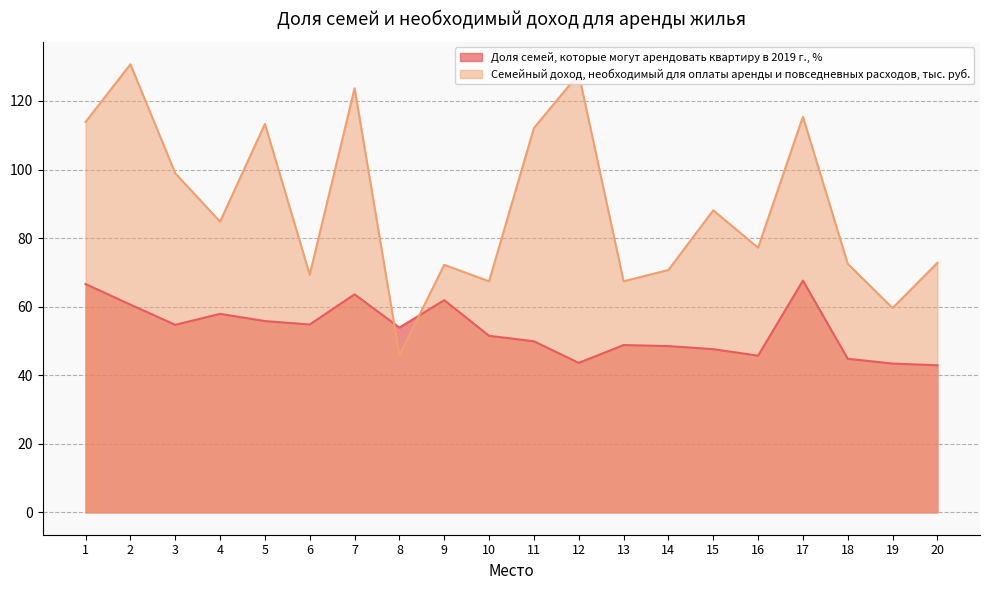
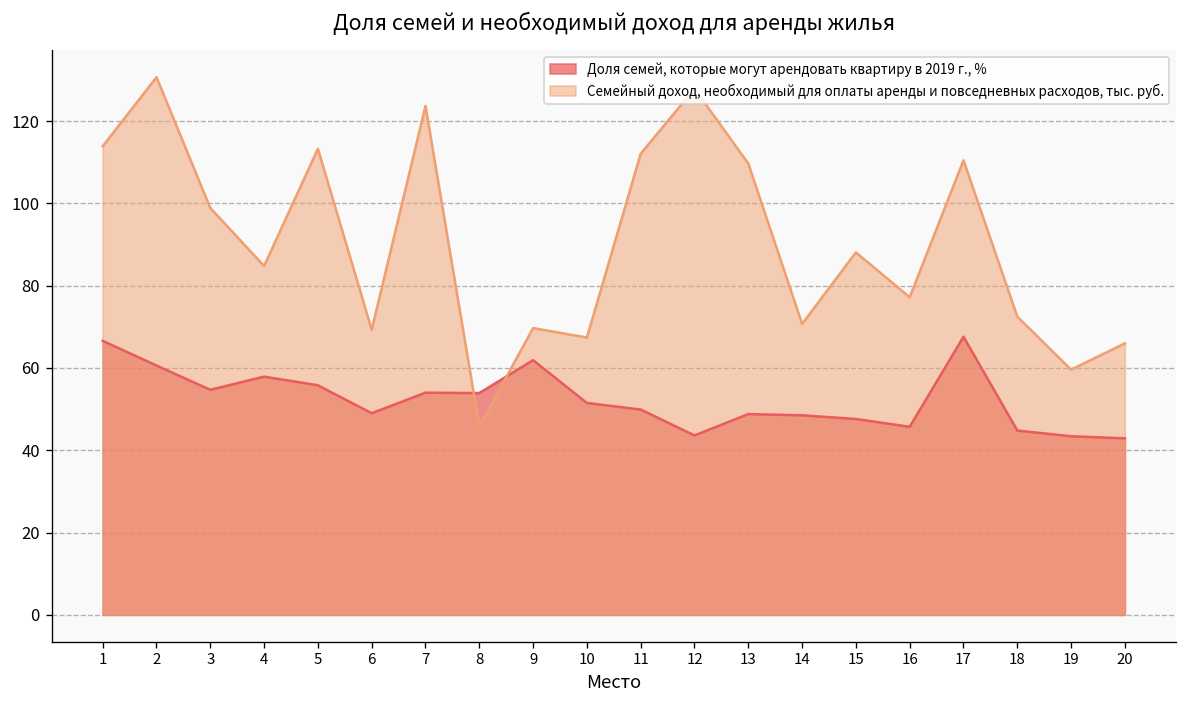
  {
    "Доля семей, которые могут арендовать квартиру в 2019 г., %": {
      "1": 67,
      "2": 61,
      "3": 55,
      "4": 58,
      "5": 56,
-     "6": 55,
-     "7": 64,
+     "6": 49,
+     "7": 54,
      "8": 54,
      "9": 62,
      "10": 52,
      "11": 50,
      "12": 44,
      "13": 49,
      "14": 49,
      "15": 48,
      "16": 46,
      "17": 68,
      "18": 45,
      "19": 43,
      "20": 43
    },
    "Семейный доход, необходимый для оплаты аренды и повседневных расходов, тыс. руб.": {
      "1": 114,
      "2": 131,
      "3": 99,
      "4": 85,
      "5": 113,
      "6": 69,
      "7": 124,
      "8": 46,
-     "9": 72,
+     "9": 70,
      "10": 67,
      "11": 112,
-     "13": 67,
+     "13": 110,
      "14": 71,
      "15": 88,
      "16": 77,
-     "17": 115,
+     "17": 111,
      "18": 73,
      "19": 60,
-     "20": 73
+     "20": 66
    }
  }
